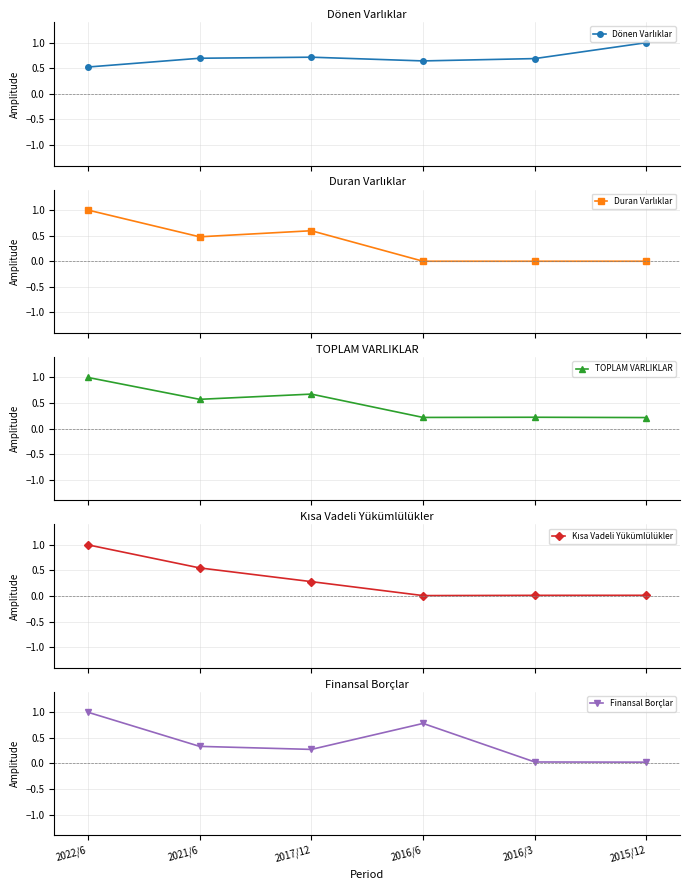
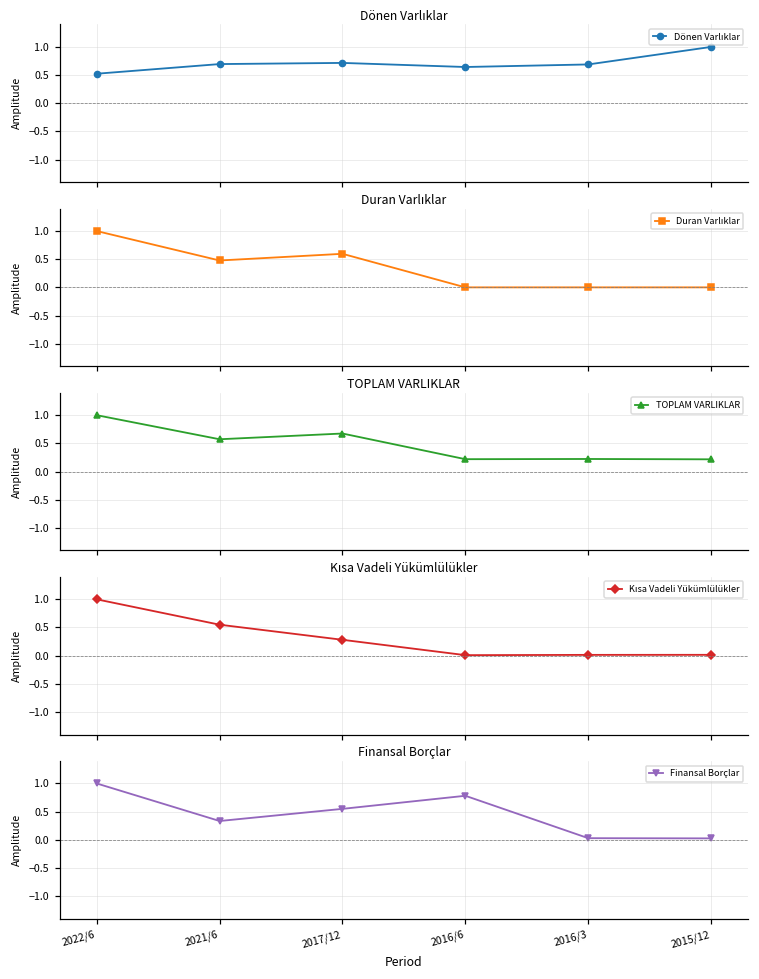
  {
    "Finansal Borçlar": {
      "2022/6": 1.0,
      "2021/6": 0.3,
-     "2017/12": 0.3,
+     "2017/12": 0.5,
      "2016/6": 0.8,
      "2016/3": 0.0,
      "2015/12": 0.0
    }
  }
